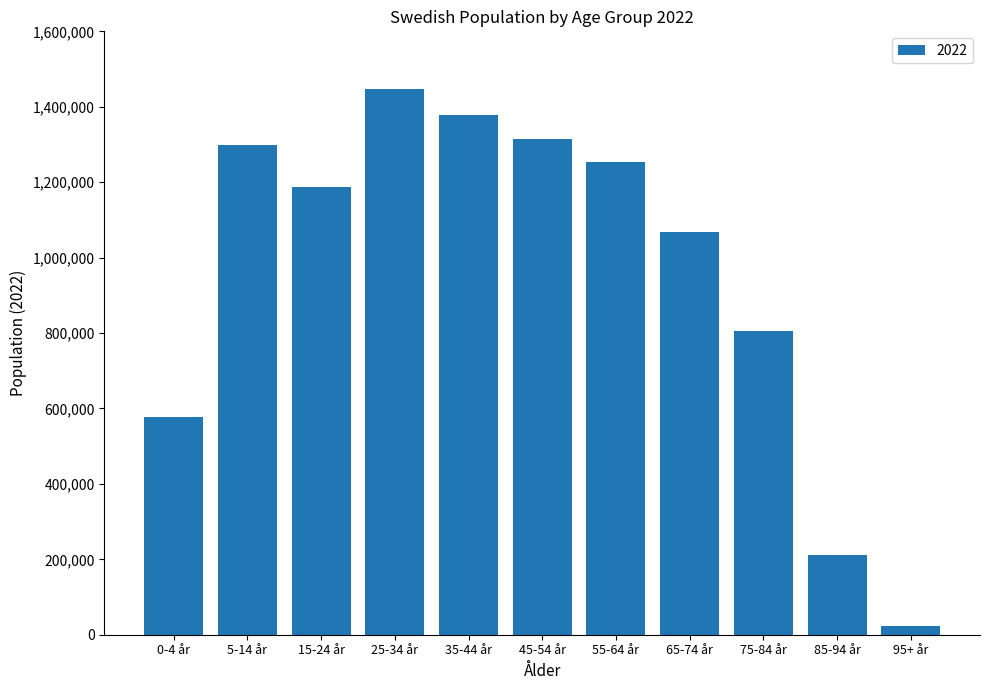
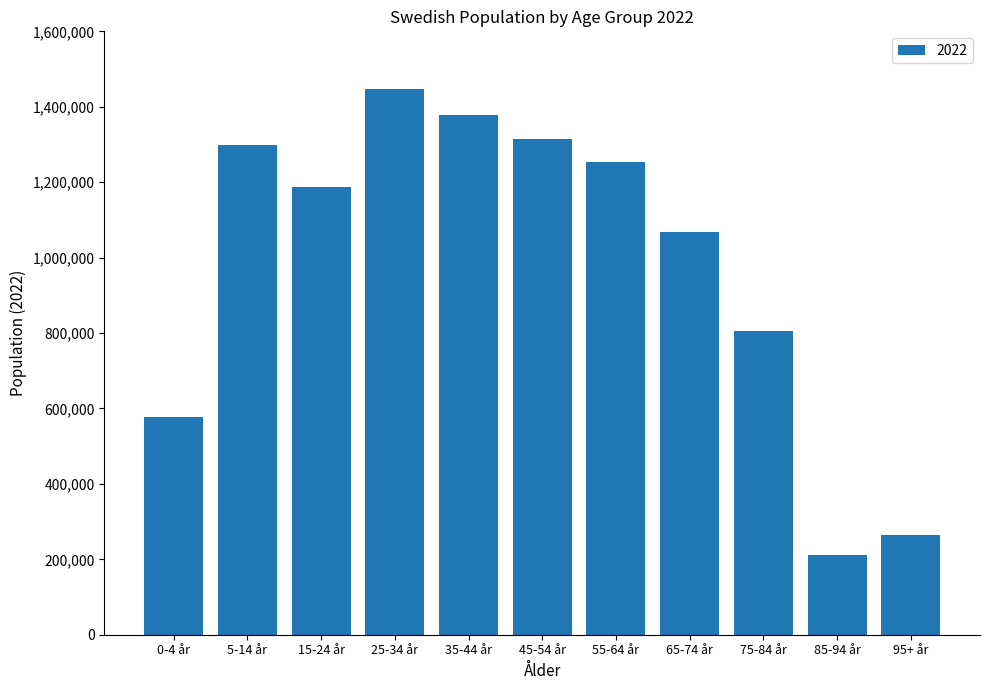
  {
    "0-4 år": "580,000",
    "5-14 år": "1,300,000",
    "15-24 år": "1,190,000",
    "25-34 år": "1,450,000",
    "35-44 år": "1,380,000",
    "45-54 år": "1,310,000",
    "55-64 år": "1,250,000",
    "65-74 år": "1,070,000",
    "75-84 år": "810,000",
    "85-94 år": "210,000",
-   "95+ år": "20,000"
+   "95+ år": "260,000"
  }
